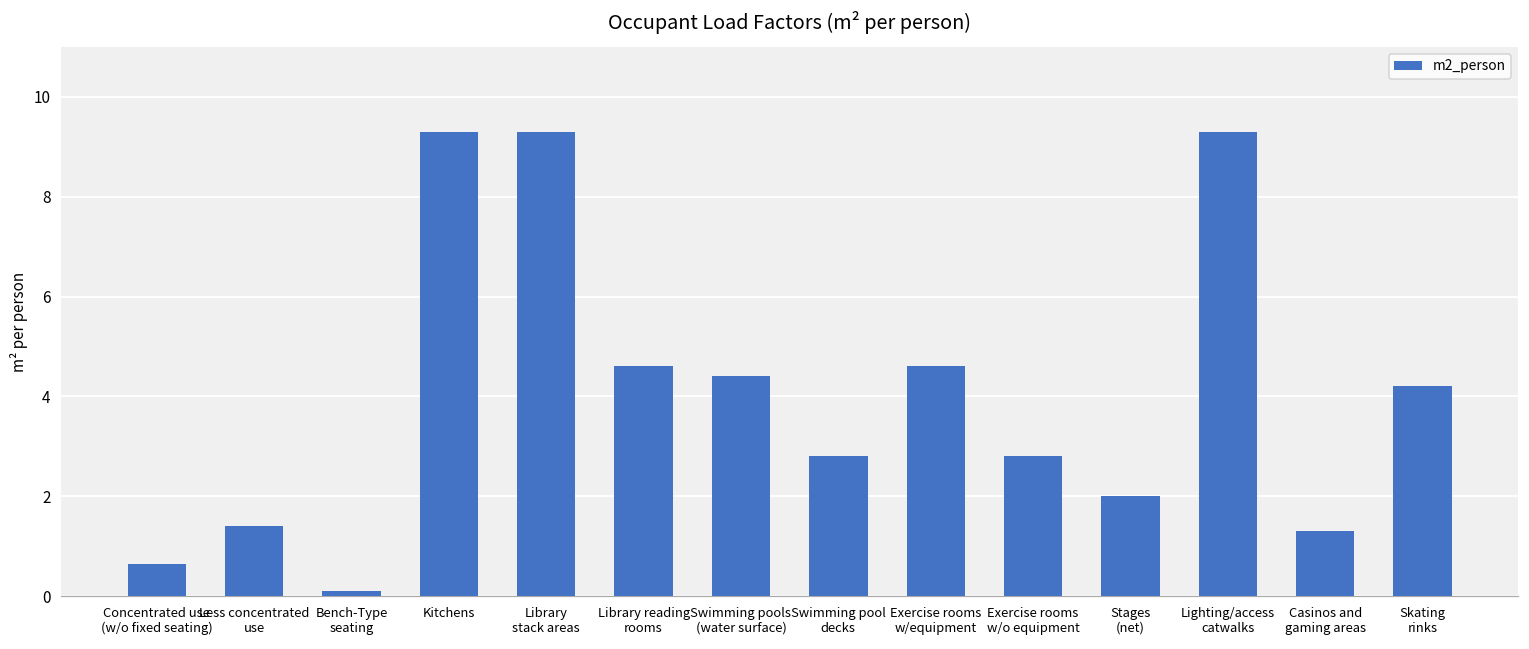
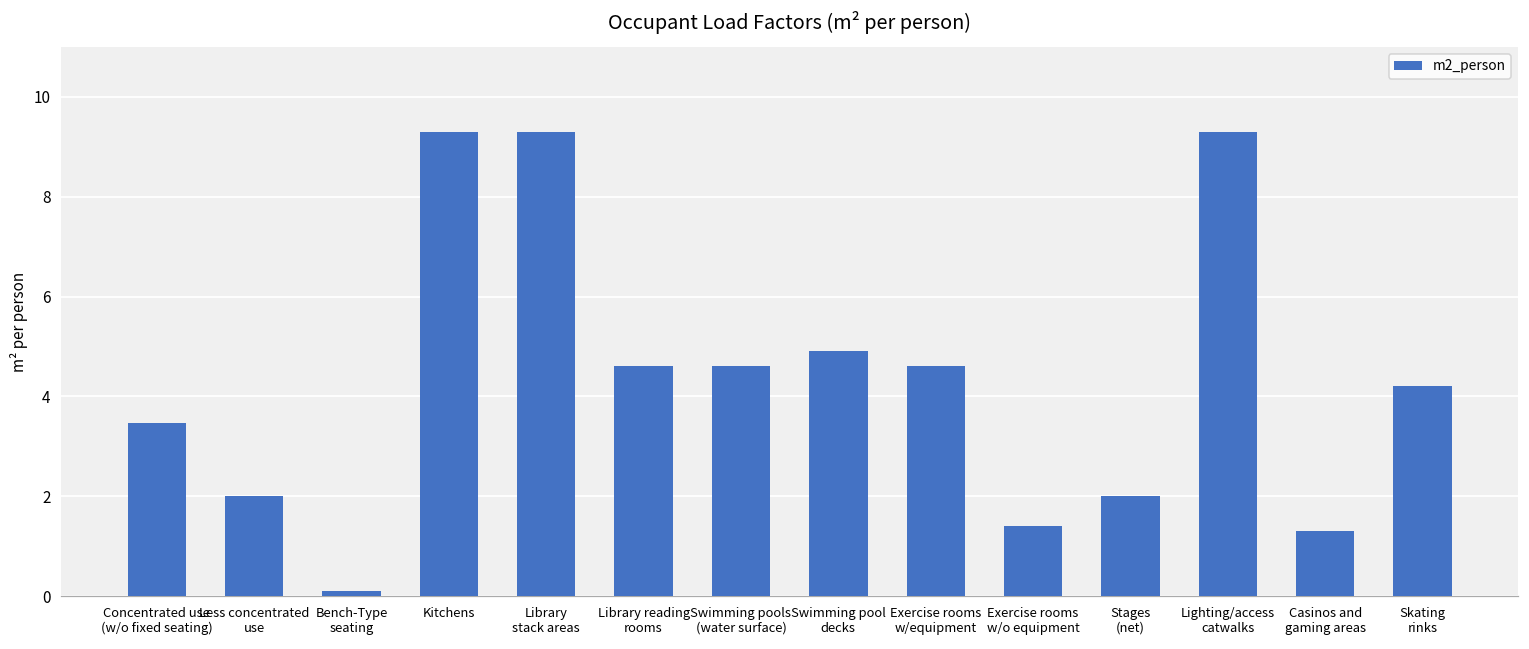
  {
-   "Concentrated use (w/o fixed seating)": 0.7,
-   "Less concentrated use": 1.4,
+   "Concentrated use (w/o fixed seating)": 3.5,
+   "Less concentrated use": 2.0,
    "Bench-Type seating": 0.1,
    "Kitchens": 9.3,
    "Library stack areas": 9.3,
    "Library reading rooms": 4.6,
-   "Swimming pools (water surface)": 4.4,
-   "Swimming pool decks": 2.8,
+   "Swimming pools (water surface)": 4.6,
+   "Swimming pool decks": 4.9,
    "Exercise rooms w/equipment": 4.6,
-   "Exercise rooms w/o equipment": 2.8,
+   "Exercise rooms w/o equipment": 1.4,
    "Stages (net)": 2.0,
    "Lighting/access catwalks": 9.3,
    "Casinos and gaming areas": 1.3,
    "Skating rinks": 4.2
  }
